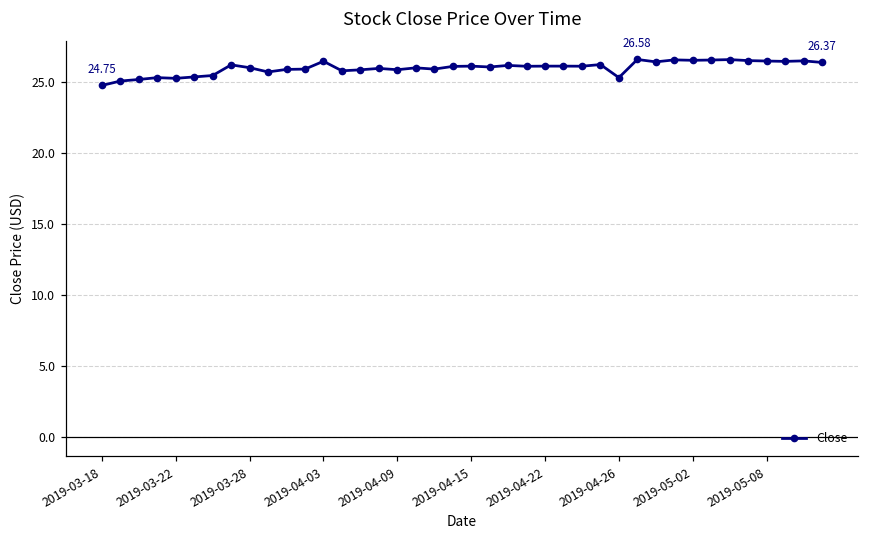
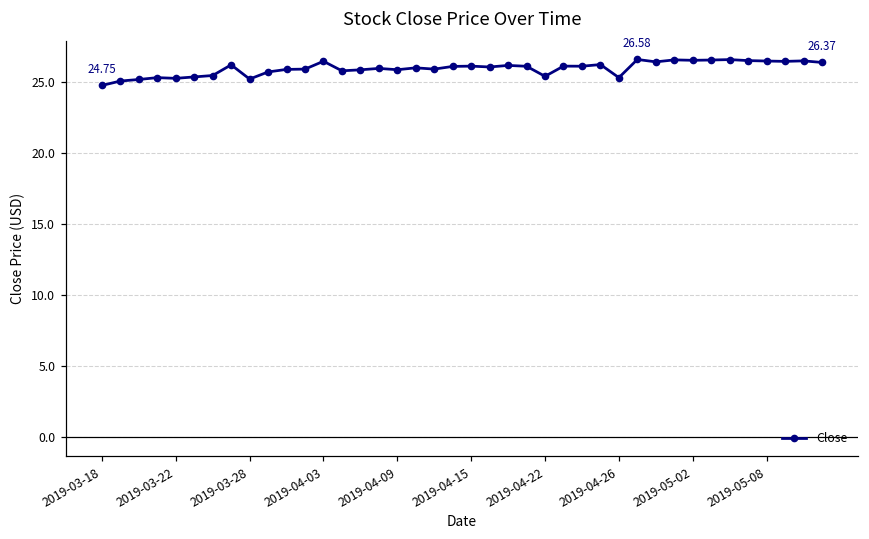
  {
    "2019-03-22": 25.3,
-   "2019-03-28": 26.0,
+   "2019-03-28": 25.2,
    "2019-04-03": 26.5,
    "2019-04-09": 25.9,
    "2019-04-15": 26.1,
-   "2019-04-22": 26.1,
+   "2019-04-22": 25.4,
    "2019-04-26": 25.3,
    "2019-05-02": 26.5,
    "2019-05-08": 26.5
  }
